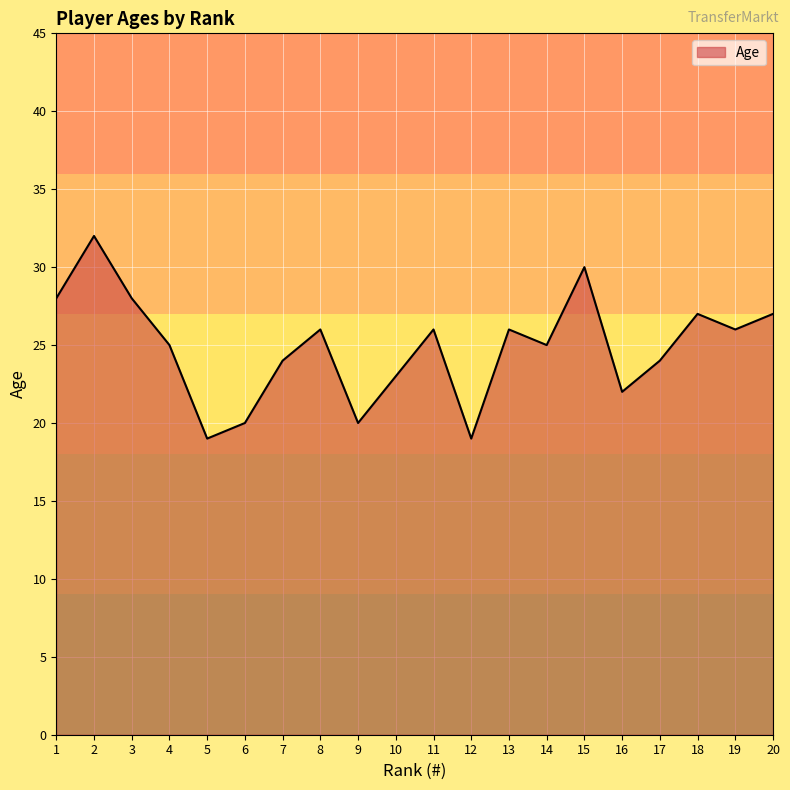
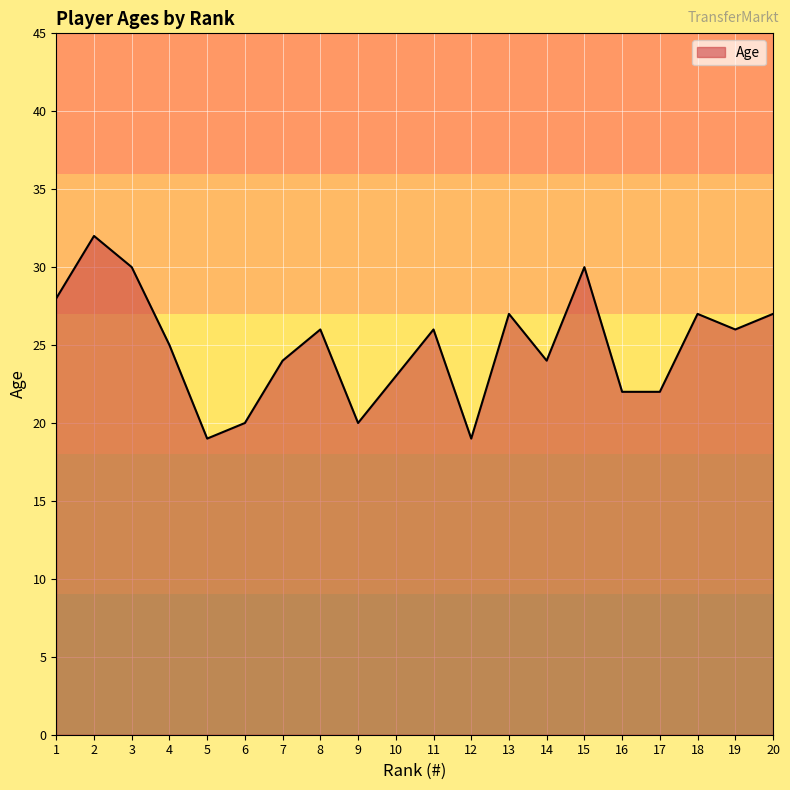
  {
    "1": 28,
    "2": 32,
-   "3": 28,
+   "3": 30,
    "4": 25,
    "5": 19,
    "6": 20,
    "7": 24,
    "8": 26,
    "9": 20,
    "10": 23,
    "11": 26,
    "12": 19,
-   "13": 26,
-   "14": 25,
+   "13": 27,
+   "14": 24,
    "15": 30,
    "16": 22,
-   "17": 24,
+   "17": 22,
    "18": 27,
    "19": 26,
    "20": 27
  }
